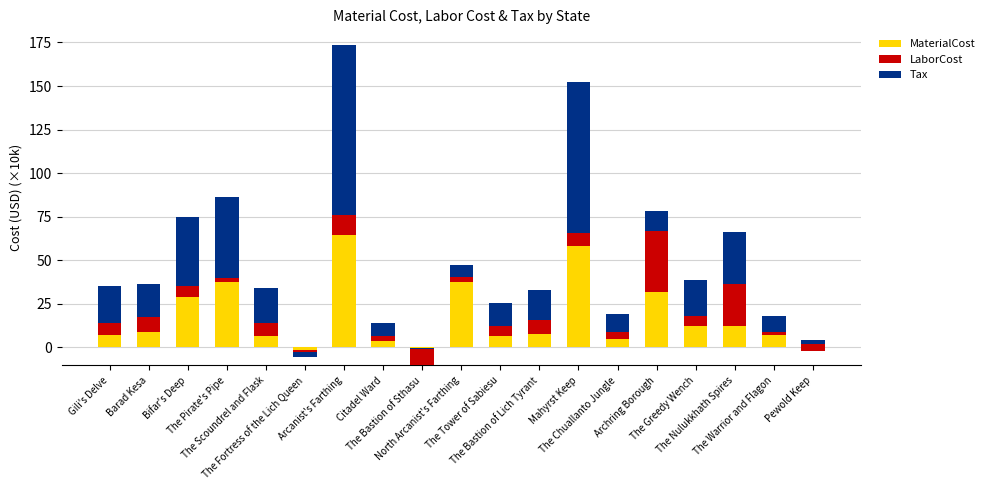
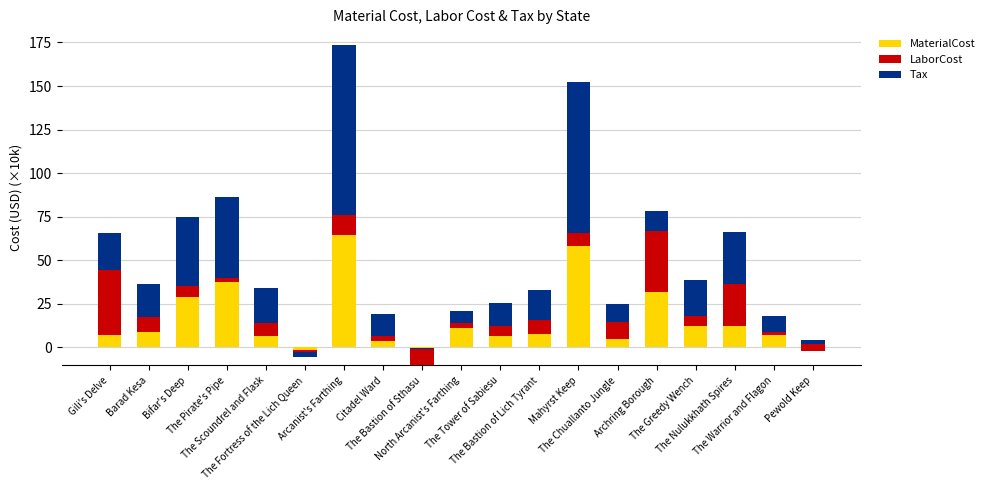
  {
    "MaterialCost": {
      "Gili's Delve": 7,
      "Barad Kesa": 9,
      "Bifar's Deep": 29,
      "The Pirate's Pipe": 38,
      "The Scoundrel and Flask": 7,
      "Arcanist's Farthing": 65,
      "Citadel Ward": 4,
      "The Bastion of Sthasu": -10,
-     "North Arcanist's Farthing": 38,
+     "North Arcanist's Farthing": 11,
      "The Tower of Sabiesu": 6,
      "The Bastion of Lich Tyrant": 7,
      "Mahyrst Keep": 58,
      "The Chuallanto Jungle": 5,
      "Archring Borough": 32,
      "The Greedy Wench": 13,
      "The Nulukkhath Spires": 12,
      "The Warrior and Flagon": 7,
      "Pewold Keep": -2
    },
    "LaborCost": {
-     "Gili's Delve": 7,
+     "Gili's Delve": 37,
      "Barad Kesa": 9,
      "Bifar's Deep": 6,
      "The Pirate's Pipe": 2,
      "The Scoundrel and Flask": 8,
      "Arcanist's Farthing": 11,
      "Citadel Ward": 3,
      "The Bastion of Sthasu": 10,
      "North Arcanist's Farthing": 3,
      "The Tower of Sabiesu": 6,
      "The Bastion of Lich Tyrant": 8,
      "Mahyrst Keep": 8,
-     "The Chuallanto Jungle": 4,
+     "The Chuallanto Jungle": 10,
      "Archring Borough": 35,
      "The Greedy Wench": 5,
      "The Nulukkhath Spires": 24,
      "The Warrior and Flagon": 2,
      "Pewold Keep": 4
    },
    "Tax": {
      "Gili's Delve": 21,
      "Barad Kesa": 19,
      "Bifar's Deep": 40,
      "The Pirate's Pipe": 46,
      "The Scoundrel and Flask": 20,
      "The Fortress of the Lich Queen": -3,
      "Arcanist's Farthing": 98,
-     "Citadel Ward": 7,
+     "Citadel Ward": 13,
      "North Arcanist's Farthing": 7,
      "The Tower of Sabiesu": 13,
      "The Bastion of Lich Tyrant": 17,
      "Mahyrst Keep": 87,
      "The Chuallanto Jungle": 10,
      "Archring Borough": 12,
      "The Greedy Wench": 20,
      "The Nulukkhath Spires": 30,
      "The Warrior and Flagon": 9,
      "Pewold Keep": 2
    }
  }
